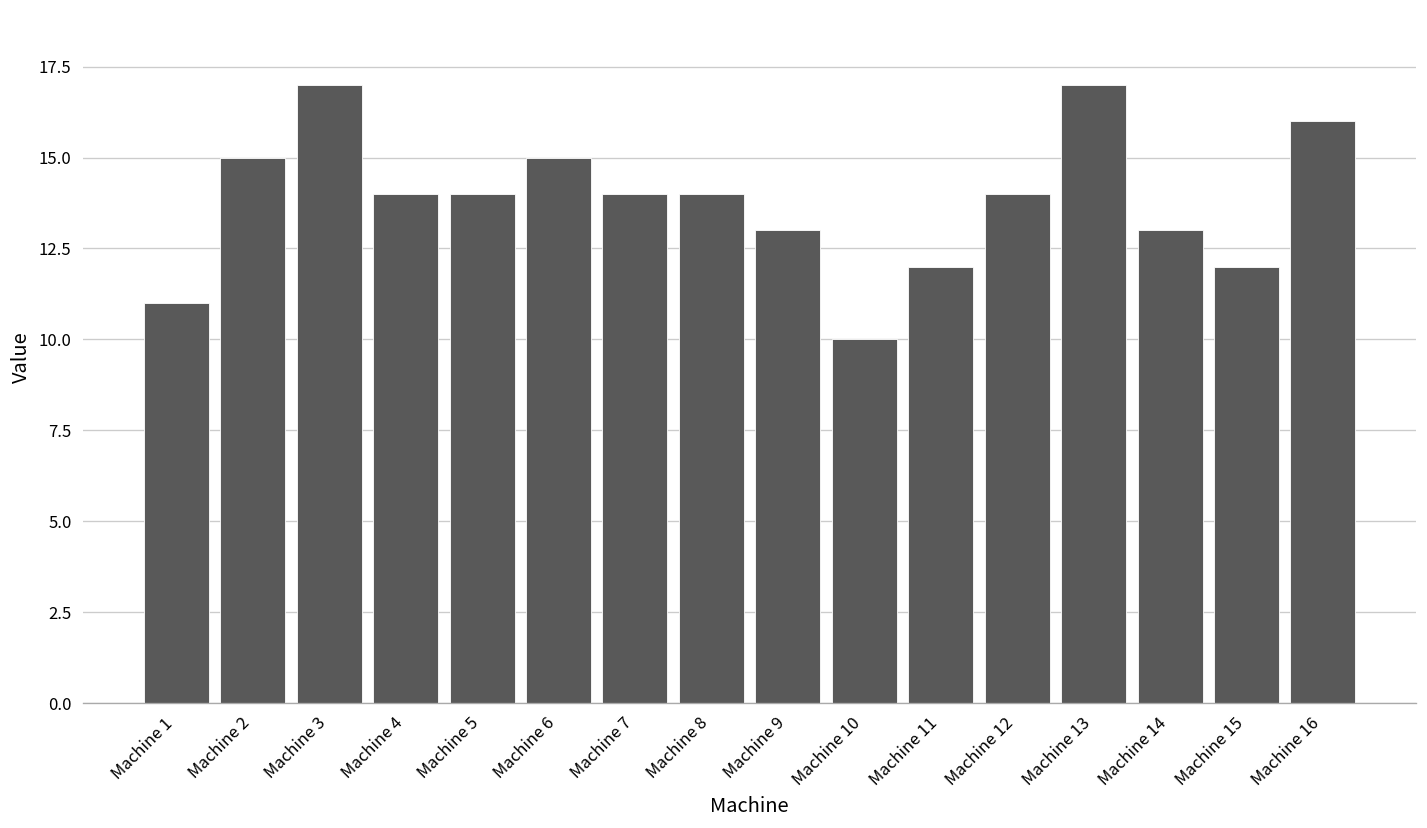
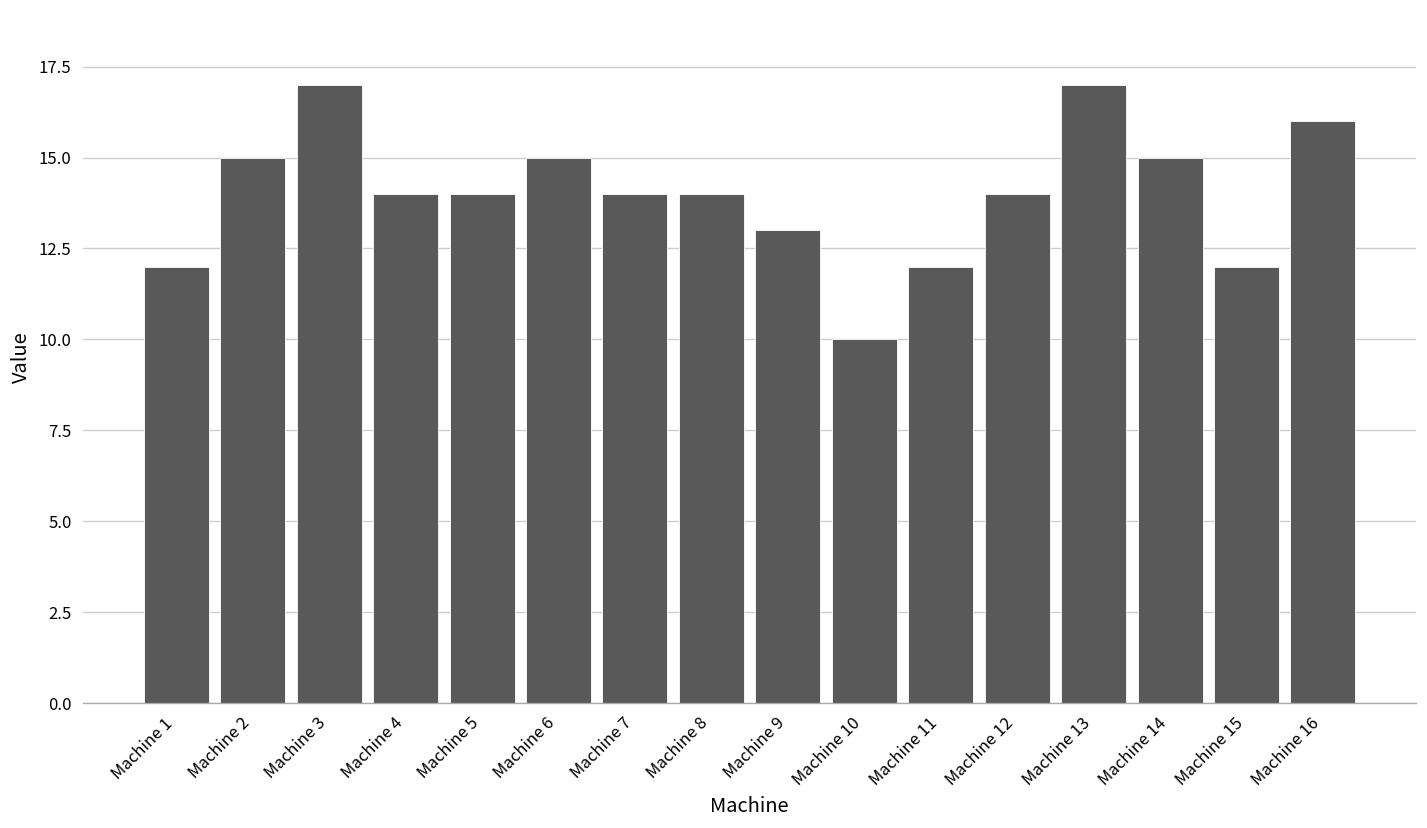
  {
-   "Machine 1": 11,
+   "Machine 1": 12,
    "Machine 2": 15,
    "Machine 3": 17,
    "Machine 4": 14,
    "Machine 5": 14,
    "Machine 6": 15,
    "Machine 7": 14,
    "Machine 8": 14,
    "Machine 9": 13,
    "Machine 10": 10,
    "Machine 11": 12,
    "Machine 12": 14,
    "Machine 13": 17,
-   "Machine 14": 13,
+   "Machine 14": 15,
    "Machine 15": 12,
    "Machine 16": 16
  }
